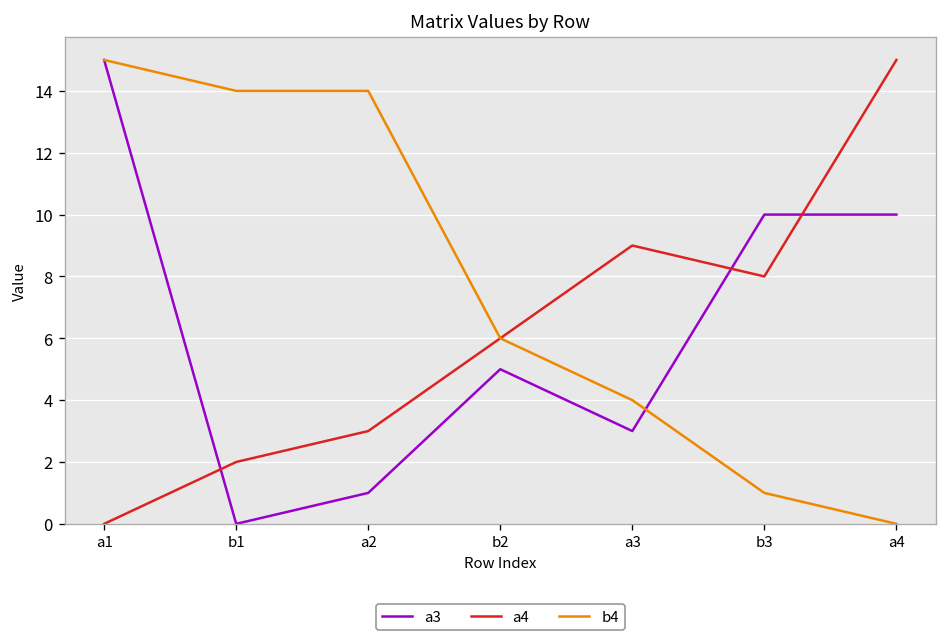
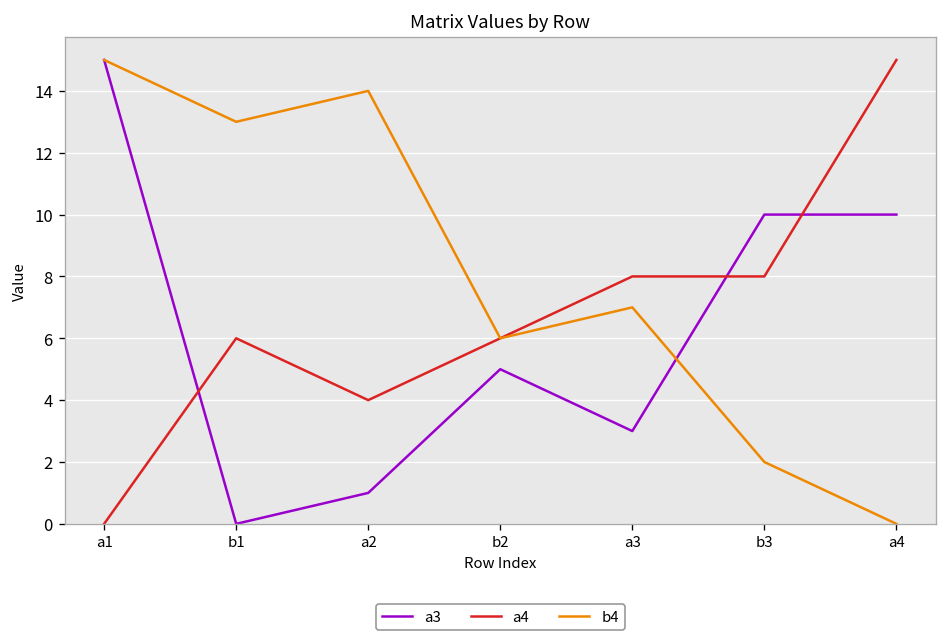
  {
    "a3": {
      "b1": 0,
      "a2": 1,
      "b2": 5,
      "a3": 3,
      "b3": 10,
      "a4": 10
    },
    "a4": {
      "a1": 0,
-     "b1": 2,
-     "a2": 3,
-     "a3": 9,
+     "b1": 6,
+     "a2": 4,
+     "a3": 8,
      "b3": 8,
      "a4": 15
    },
    "b4": {
-     "b1": 14,
+     "b1": 13,
      "a2": 14,
-     "a3": 4,
-     "b3": 1,
+     "a3": 7,
+     "b3": 2,
      "a4": 0
    }
  }
